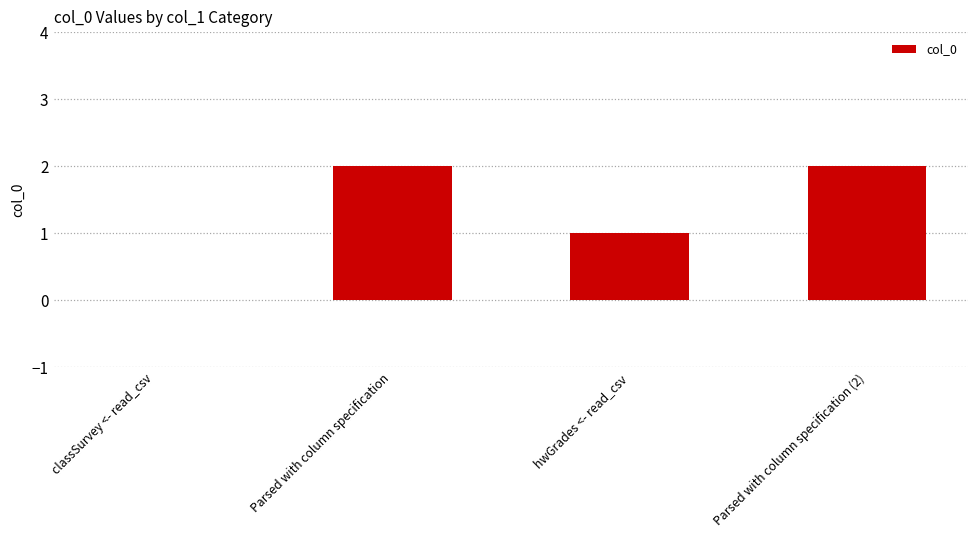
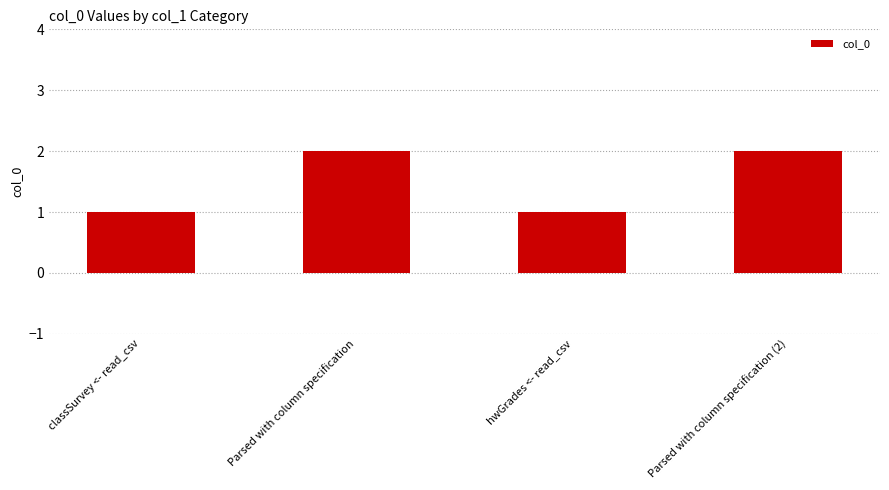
  {
-   "classSurvey <- read_csv": 0,
+   "classSurvey <- read_csv": 1,
    "Parsed with column specification": 2,
    "hwGrades <- read_csv": 1,
    "Parsed with column specification (2)": 2
  }
